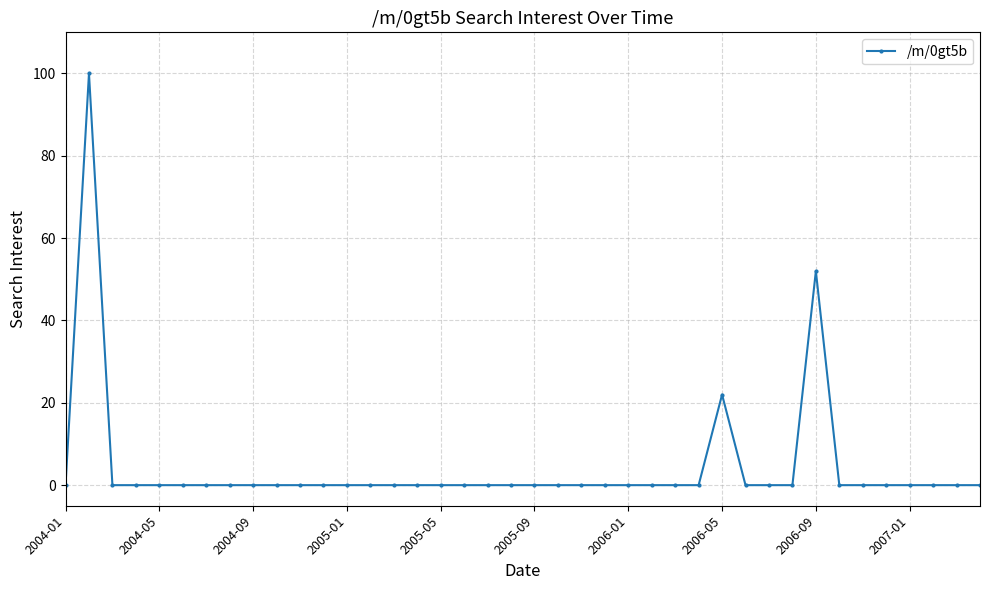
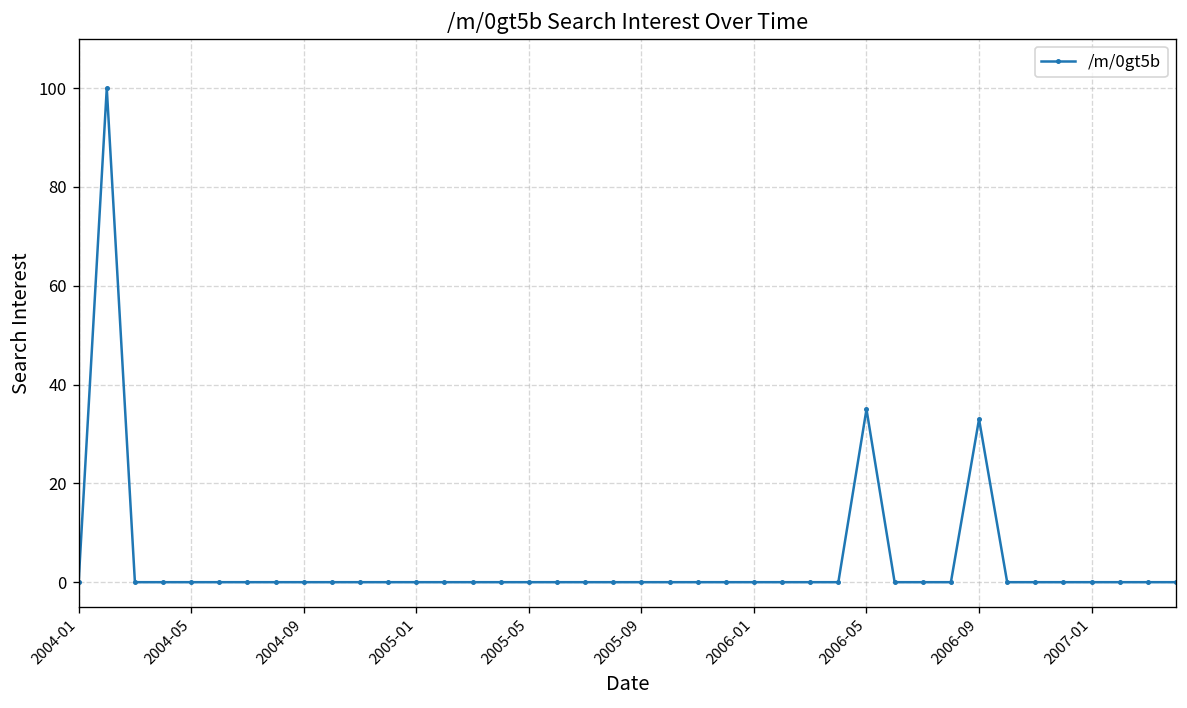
  {
    "2004-01": 0,
    "2004-05": 0,
    "2004-09": 0,
    "2005-01": 0,
    "2005-05": 0,
    "2005-09": 0,
    "2006-01": 0,
-   "2006-05": 22,
-   "2006-09": 52,
+   "2006-05": 35,
+   "2006-09": 33,
    "2007-01": 0
  }
